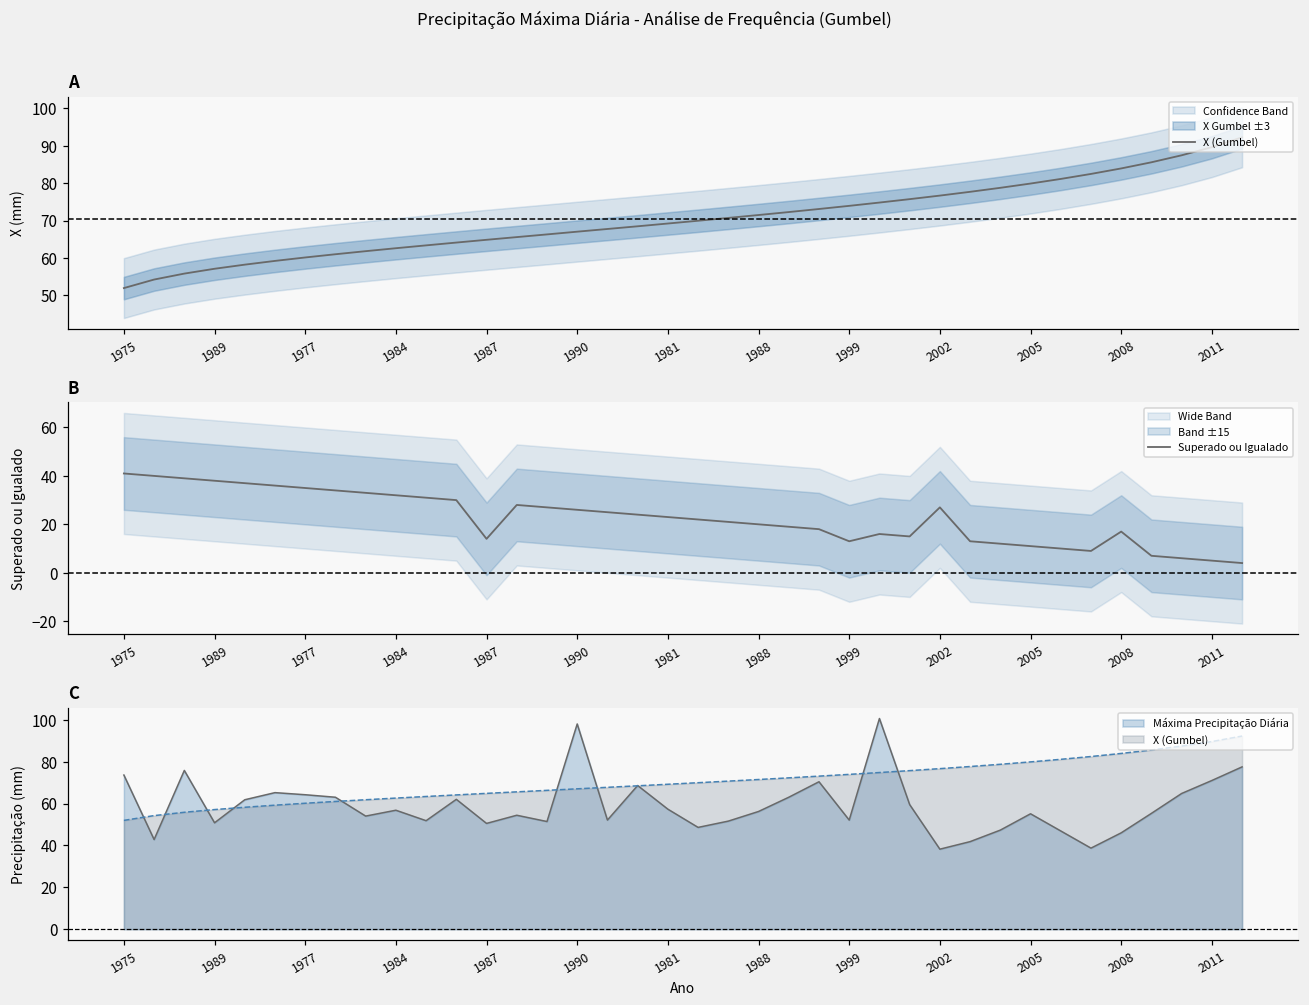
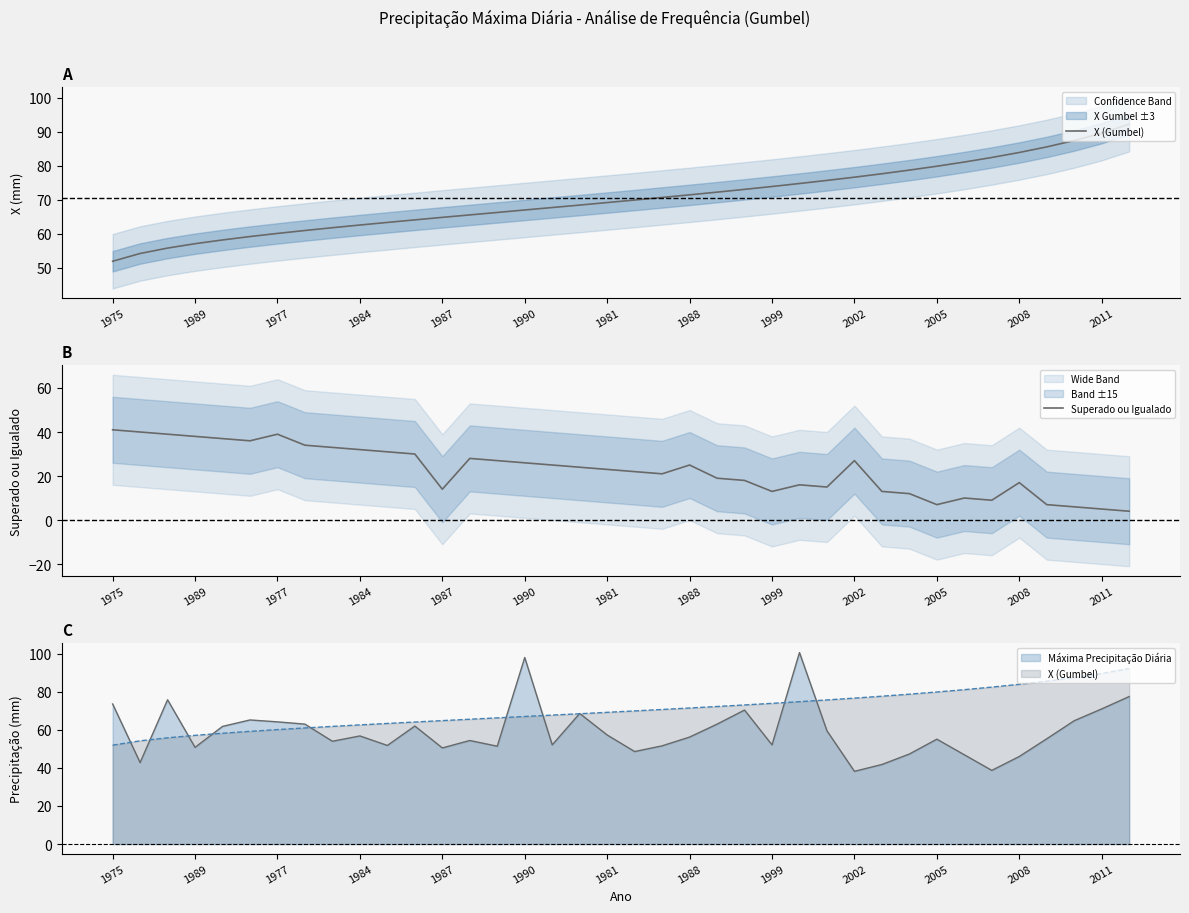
  {
    "B": {
      "Superado ou Igualado": {
        "1975": 41,
        "1989": 38,
-       "1977": 35,
+       "1977": 39,
        "1984": 32,
        "1987": 14,
        "1990": 26,
        "1981": 23,
-       "1988": 20,
+       "1988": 25,
        "1999": 13,
        "2002": 27,
-       "2005": 11,
+       "2005": 7,
        "2008": 17,
        "2011": 5
      }
    }
  }
